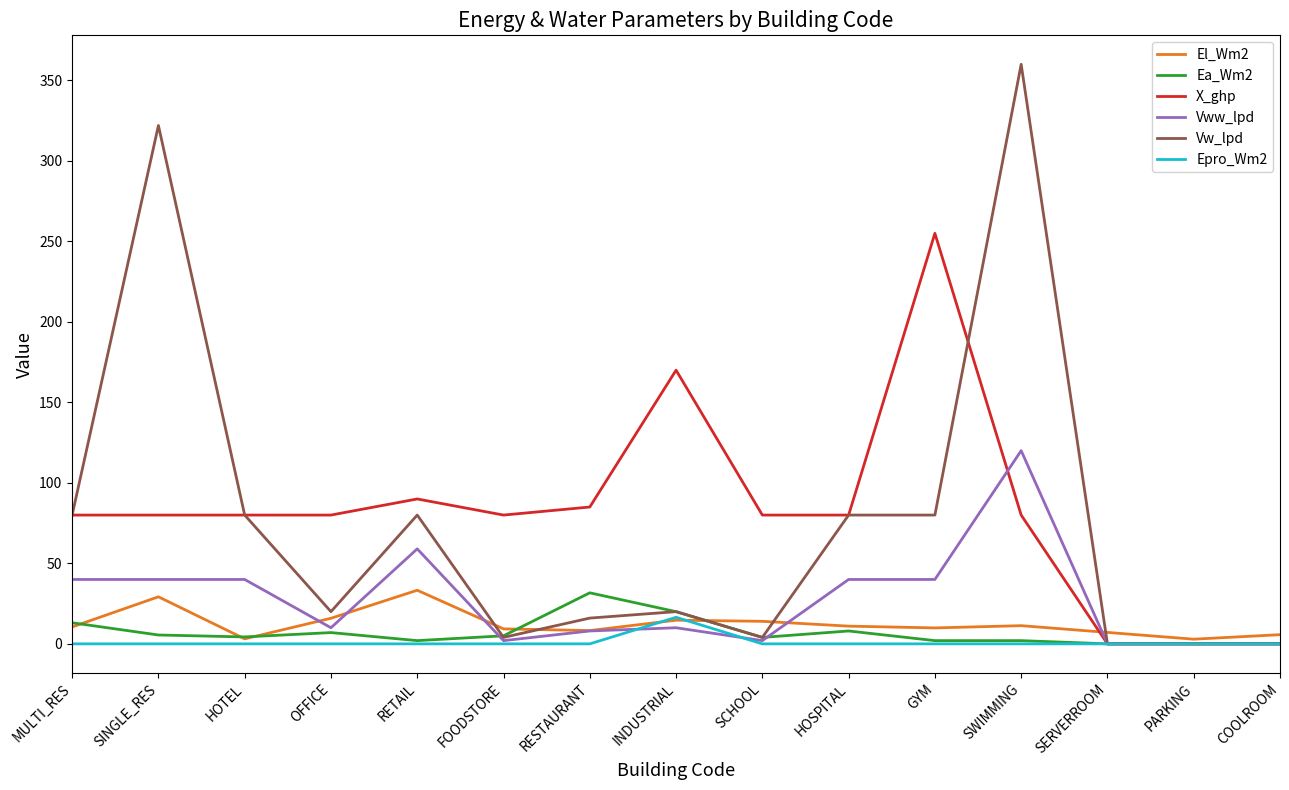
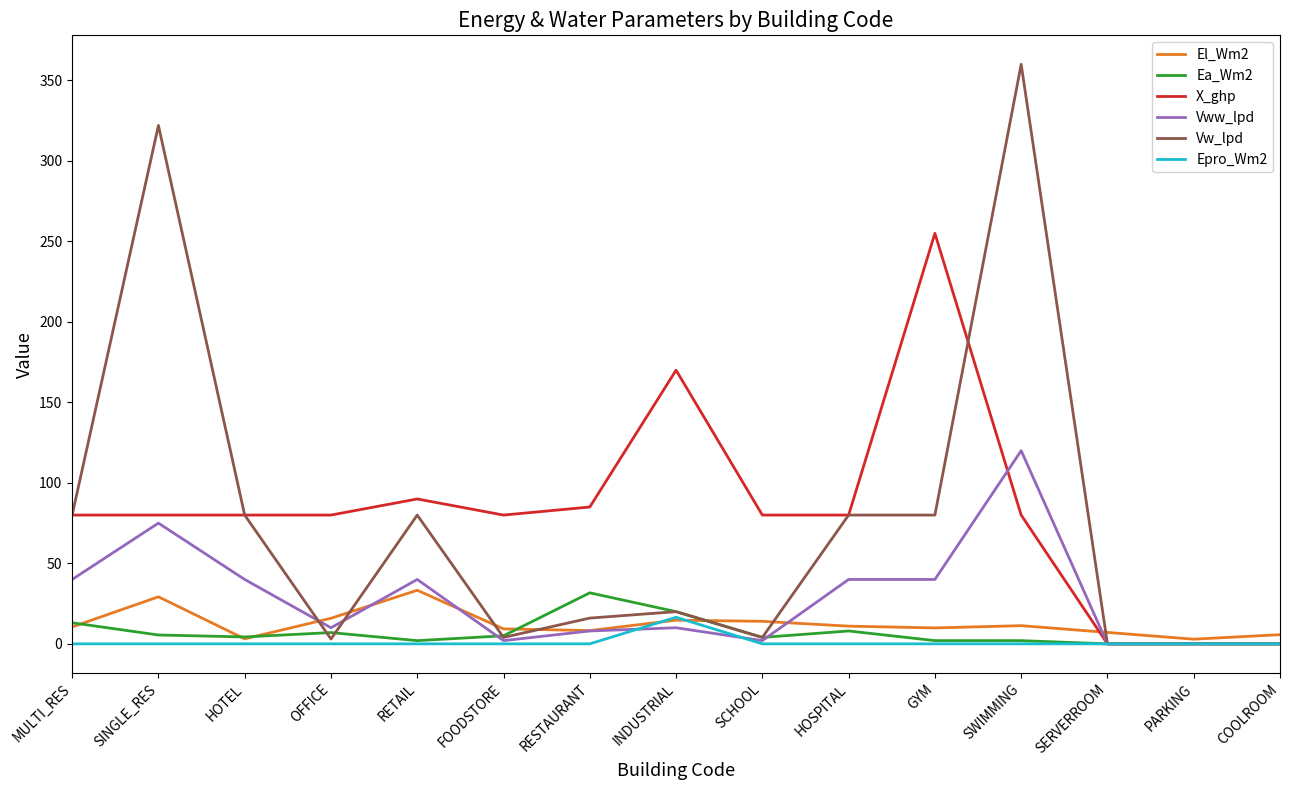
  {
    "El_Wm2": {
      "MULTI_RES": 11,
      "SINGLE_RES": 29,
      "OFFICE": 16,
      "RETAIL": 33,
      "FOODSTORE": 9,
      "INDUSTRIAL": 15,
      "SCHOOL": 14,
      "HOSPITAL": 11,
      "GYM": 10,
      "SWIMMING": 11,
      "SERVERROOM": 7,
      "PARKING": 3,
      "COOLROOM": 6
    },
    "Ea_Wm2": {
      "MULTI_RES": 13,
      "SINGLE_RES": 6,
      "OFFICE": 7,
      "RETAIL": 2,
      "RESTAURANT": 32,
      "HOSPITAL": 8,
      "GYM": 2,
      "SWIMMING": 2
    },
    "X_ghp": {
      "SINGLE_RES": 80,
      "OFFICE": 80,
      "RETAIL": 90,
      "FOODSTORE": 80,
      "RESTAURANT": 85,
      "INDUSTRIAL": 170,
      "SCHOOL": 80,
      "GYM": 255,
      "SWIMMING": 80
    },
    "Vww_lpd": {
      "MULTI_RES": 40,
-     "SINGLE_RES": 40,
+     "SINGLE_RES": 75,
      "HOTEL": 40,
      "OFFICE": 10,
-     "RETAIL": 59,
+     "RETAIL": 40,
      "FOODSTORE": 2,
      "INDUSTRIAL": 10,
      "SCHOOL": 2,
      "HOSPITAL": 40,
      "GYM": 40,
      "SWIMMING": 120
    },
    "Vw_lpd": {
      "SINGLE_RES": 322,
-     "OFFICE": 20,
+     "OFFICE": 3,
      "RETAIL": 80,
      "RESTAURANT": 16,
      "GYM": 80,
      "SWIMMING": 360
    },
    "Epro_Wm2": {
      "MULTI_RES": 0,
      "SINGLE_RES": 0,
      "HOTEL": 0,
      "OFFICE": 0,
      "RETAIL": 0,
      "FOODSTORE": 0,
      "RESTAURANT": 0,
      "INDUSTRIAL": 17,
      "SCHOOL": 0,
      "HOSPITAL": 0,
      "GYM": 0,
      "SWIMMING": 0
    }
  }
